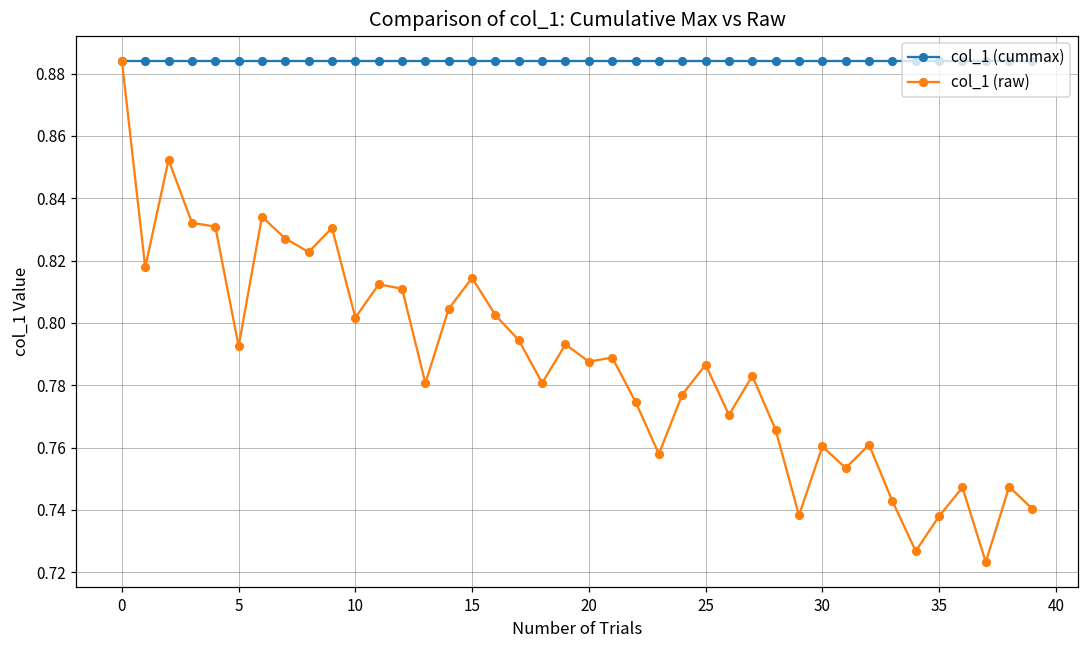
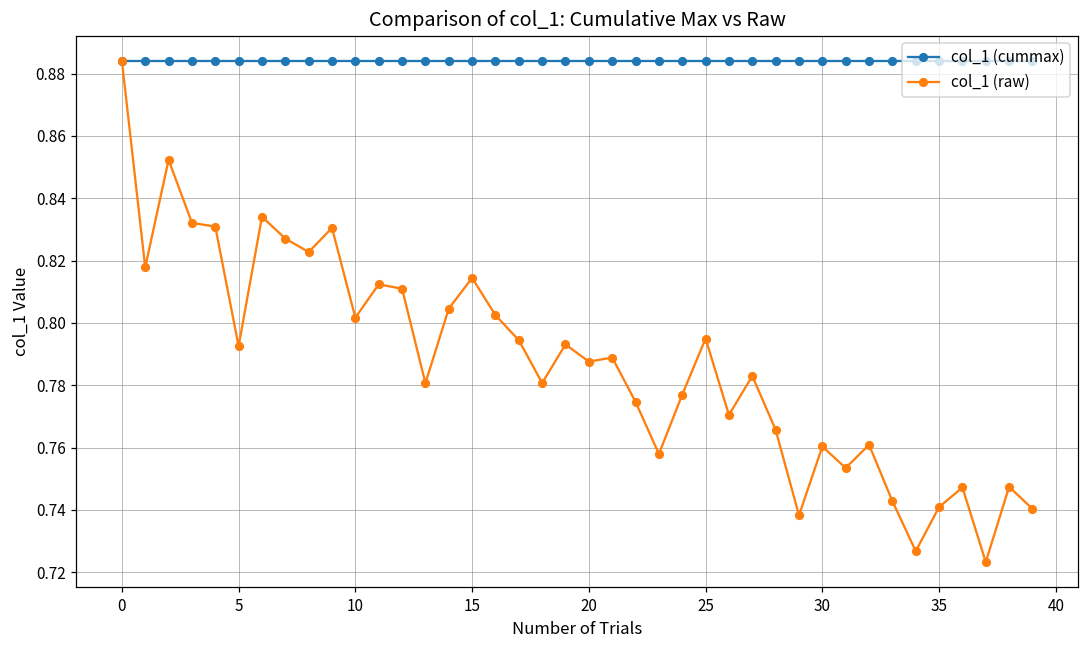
  {
    "col_1 (cummax)": {
      "5": 0.884,
      "10": 0.884,
      "15": 0.884,
      "20": 0.884,
      "25": 0.884,
      "30": 0.884
    },
    "col_1 (raw)": {
      "5": 0.793,
      "10": 0.802,
      "15": 0.814,
      "20": 0.788,
-     "25": 0.787,
+     "25": 0.795,
      "30": 0.760,
-     "35": 0.738
+     "35": 0.741
    }
  }
